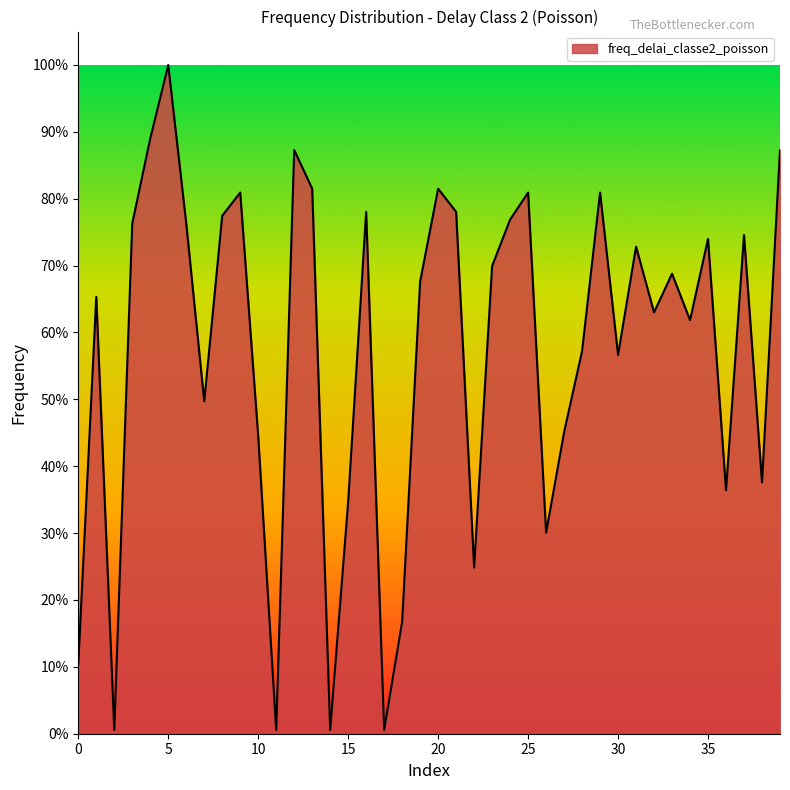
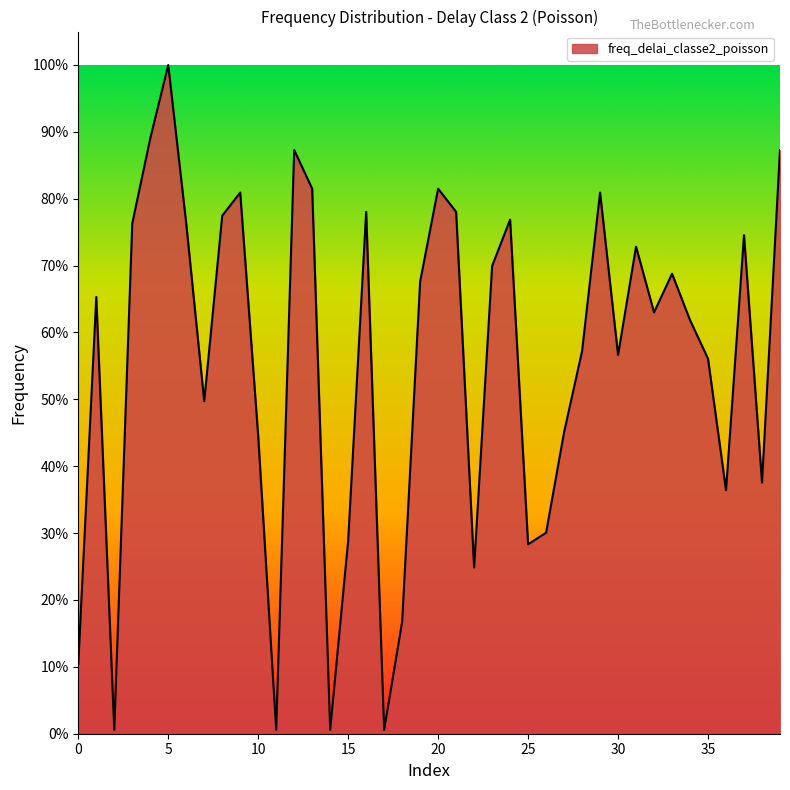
  {
    "0": "10%",
    "5": "100%",
    "10": "45%",
-   "15": "35%",
+   "15": "29%",
    "20": "82%",
-   "25": "81%",
+   "25": "28%",
    "30": "57%",
-   "35": "74%"
+   "35": "56%"
  }
